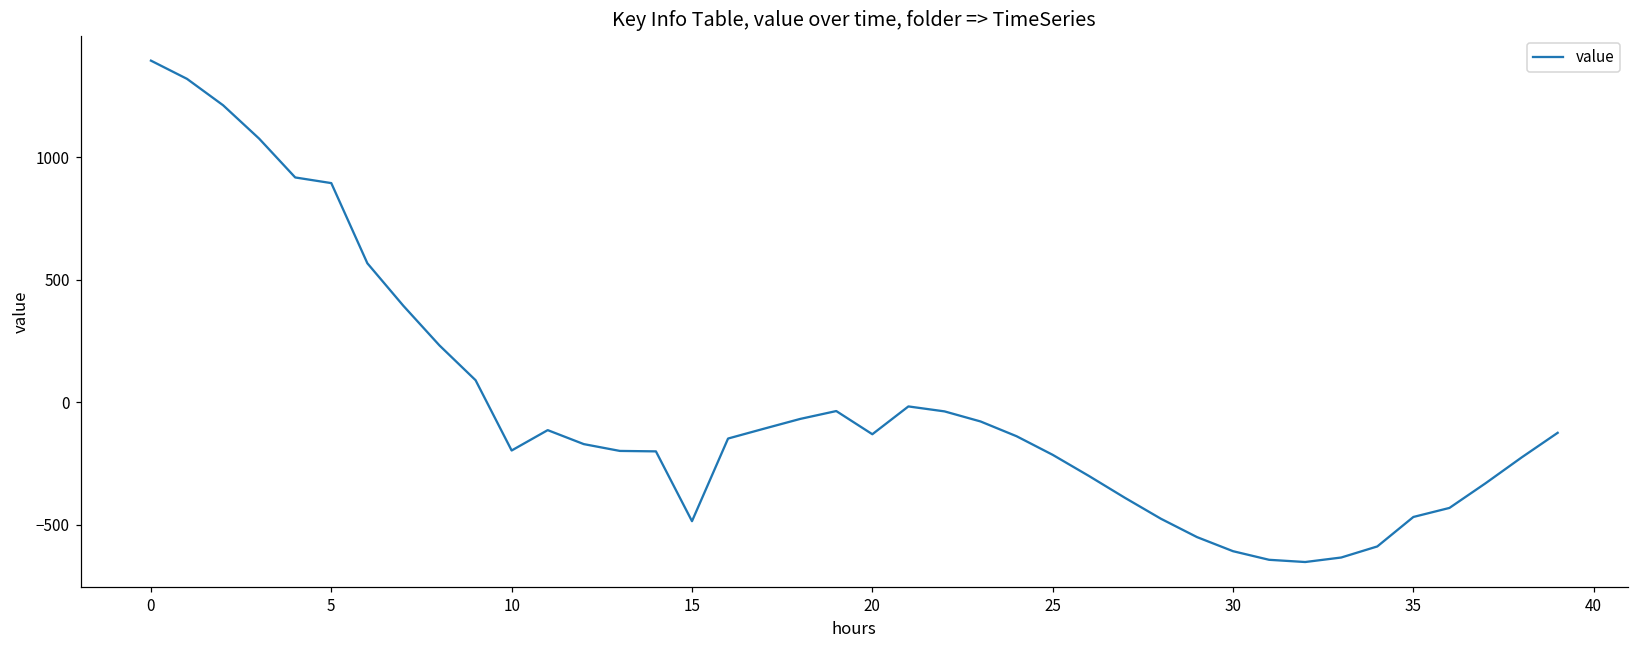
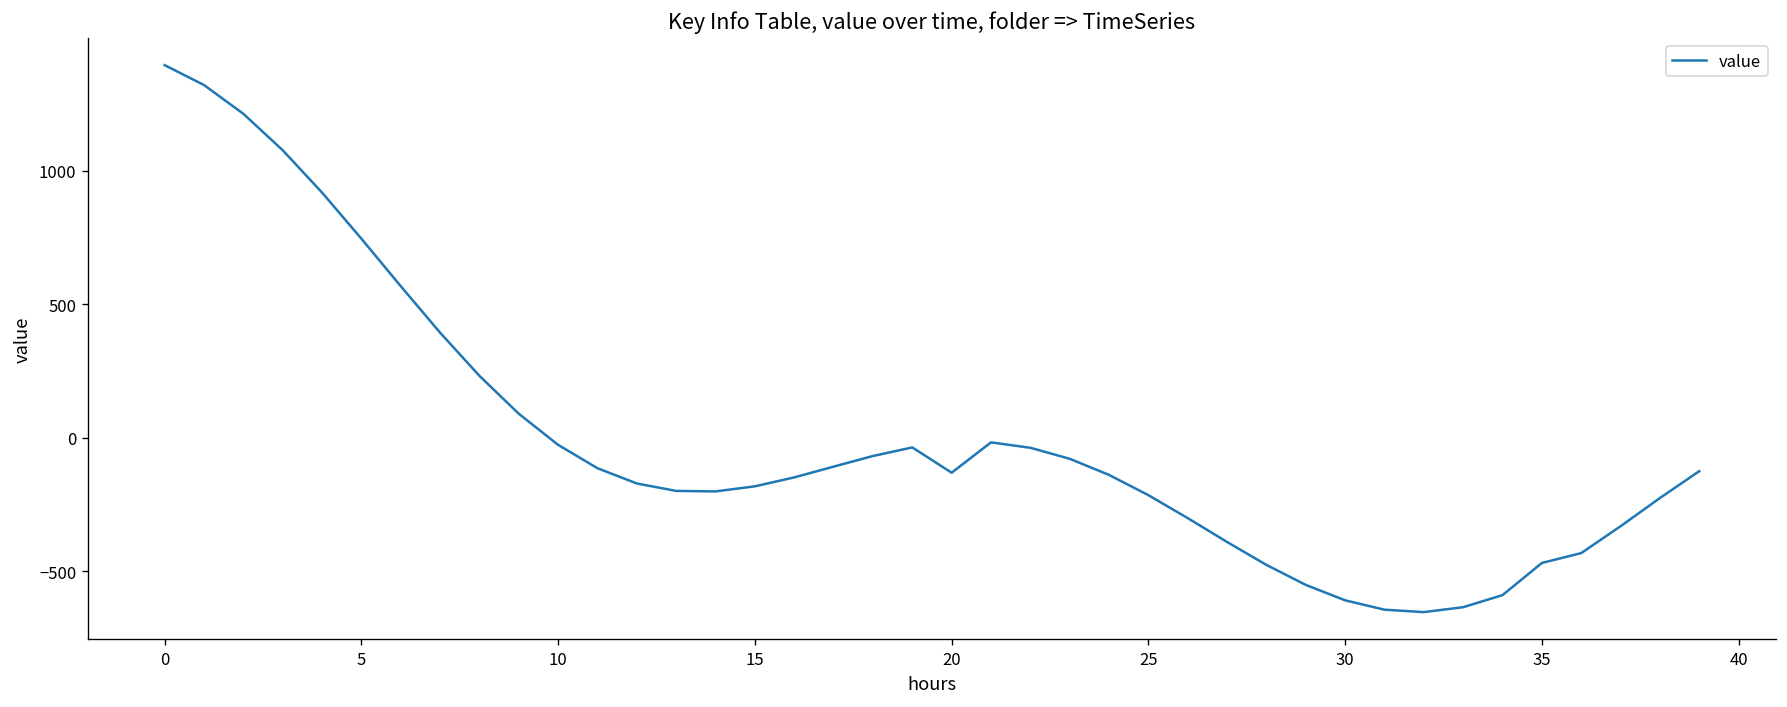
  {
    "0": 1400,
-   "5": 900,
-   "10": -200,
-   "15": -490,
+   "5": 750,
+   "10": -30,
+   "15": -180,
    "20": -130,
    "25": -210,
    "30": -610,
    "35": -470
  }
